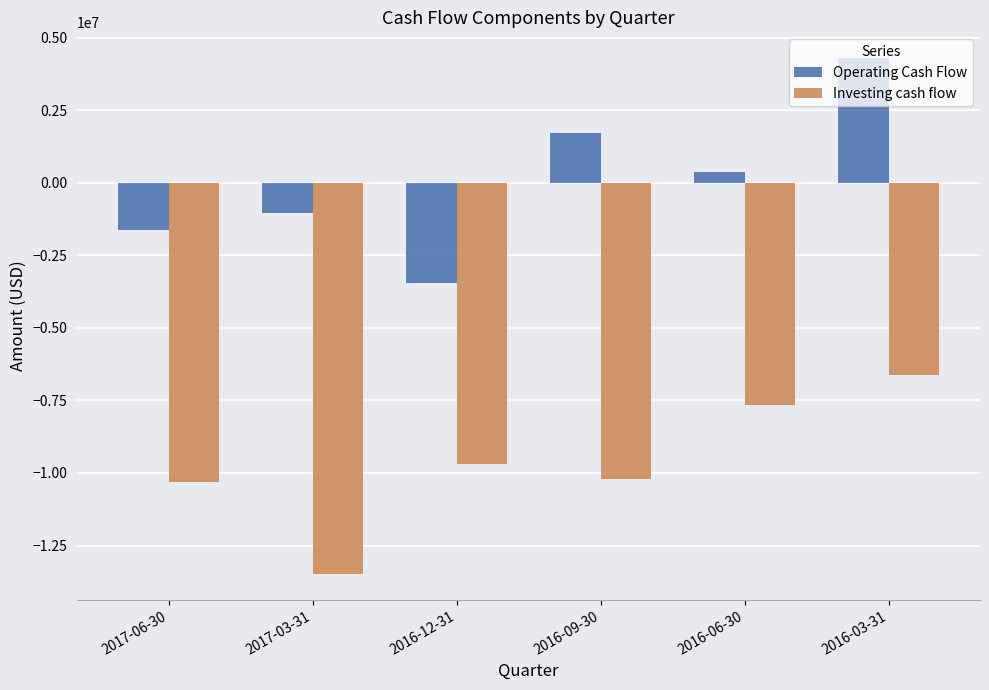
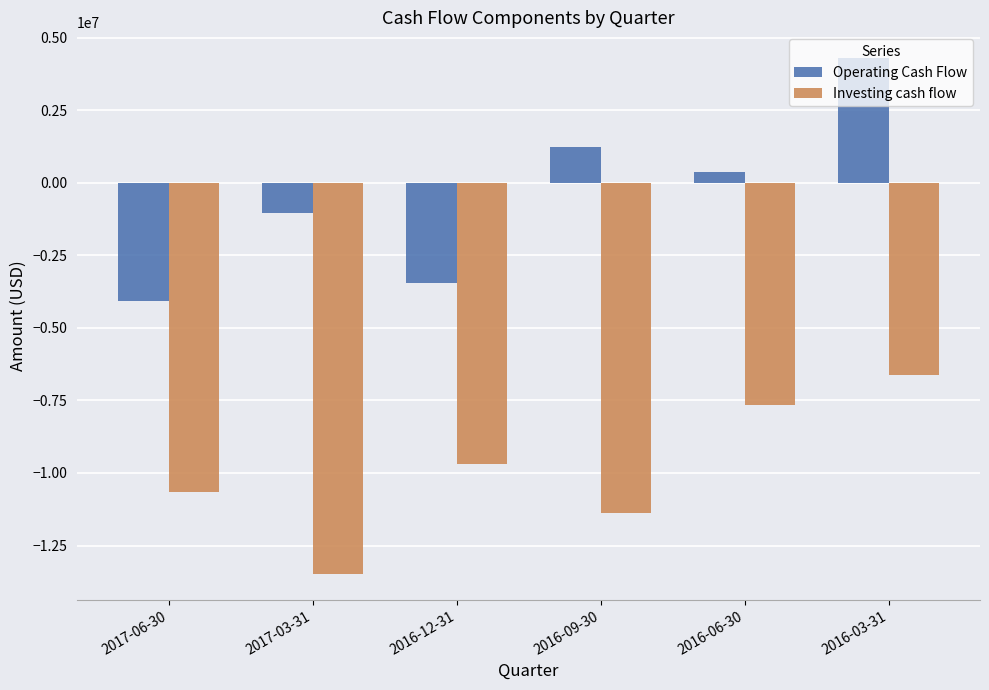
  {
    "Operating Cash Flow": {
-     "2017-06-30": -1600000,
+     "2017-06-30": -4100000,
      "2017-03-31": -1100000,
      "2016-12-31": -3500000,
-     "2016-09-30": 1700000,
+     "2016-09-30": 1200000,
      "2016-06-30": 400000
    },
    "Investing cash flow": {
-     "2017-06-30": -10300000,
+     "2017-06-30": -10700000,
      "2017-03-31": -13500000,
      "2016-12-31": -9700000,
-     "2016-09-30": -10200000,
+     "2016-09-30": -11400000,
      "2016-06-30": -7700000,
      "2016-03-31": -6600000
    }
  }
